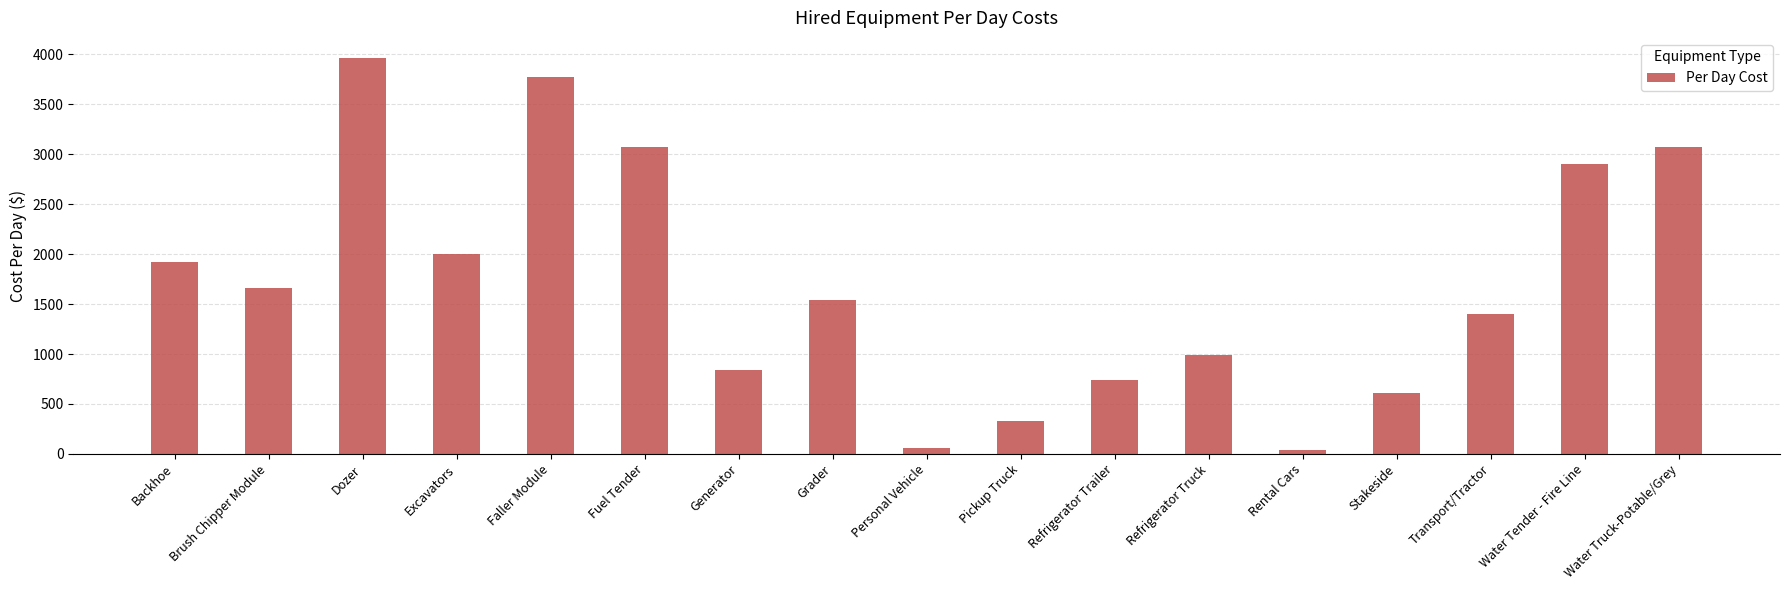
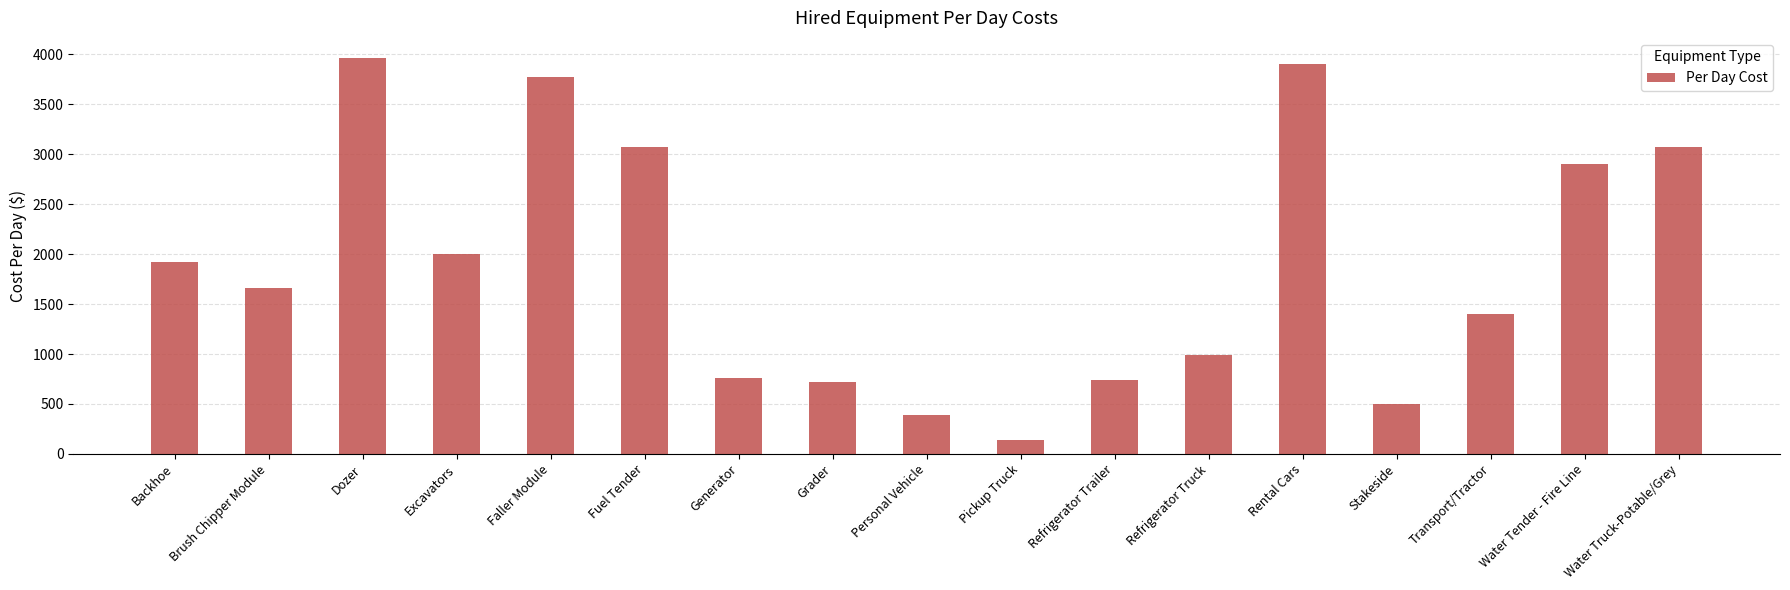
  {
    "Backhoe": 1900,
    "Brush Chipper Module": 1700,
    "Dozer": 4000,
    "Excavators": 2000,
    "Faller Module": 3800,
    "Fuel Tender": 3100,
-   "Generator": 840,
-   "Grader": 1500,
-   "Personal Vehicle": 100,
-   "Pickup Truck": 300,
+   "Generator": 760,
+   "Grader": 700,
+   "Personal Vehicle": 400,
+   "Pickup Truck": 100,
    "Refrigerator Trailer": 700,
    "Refrigerator Truck": 1000,
-   "Rental Cars": 0,
-   "Stakeside": 600,
+   "Rental Cars": 3900,
+   "Stakeside": 500,
    "Transport/Tractor": 1400,
    "Water Tender - Fire Line": 2900,
    "Water Truck-Potable/Grey": 3100
  }
